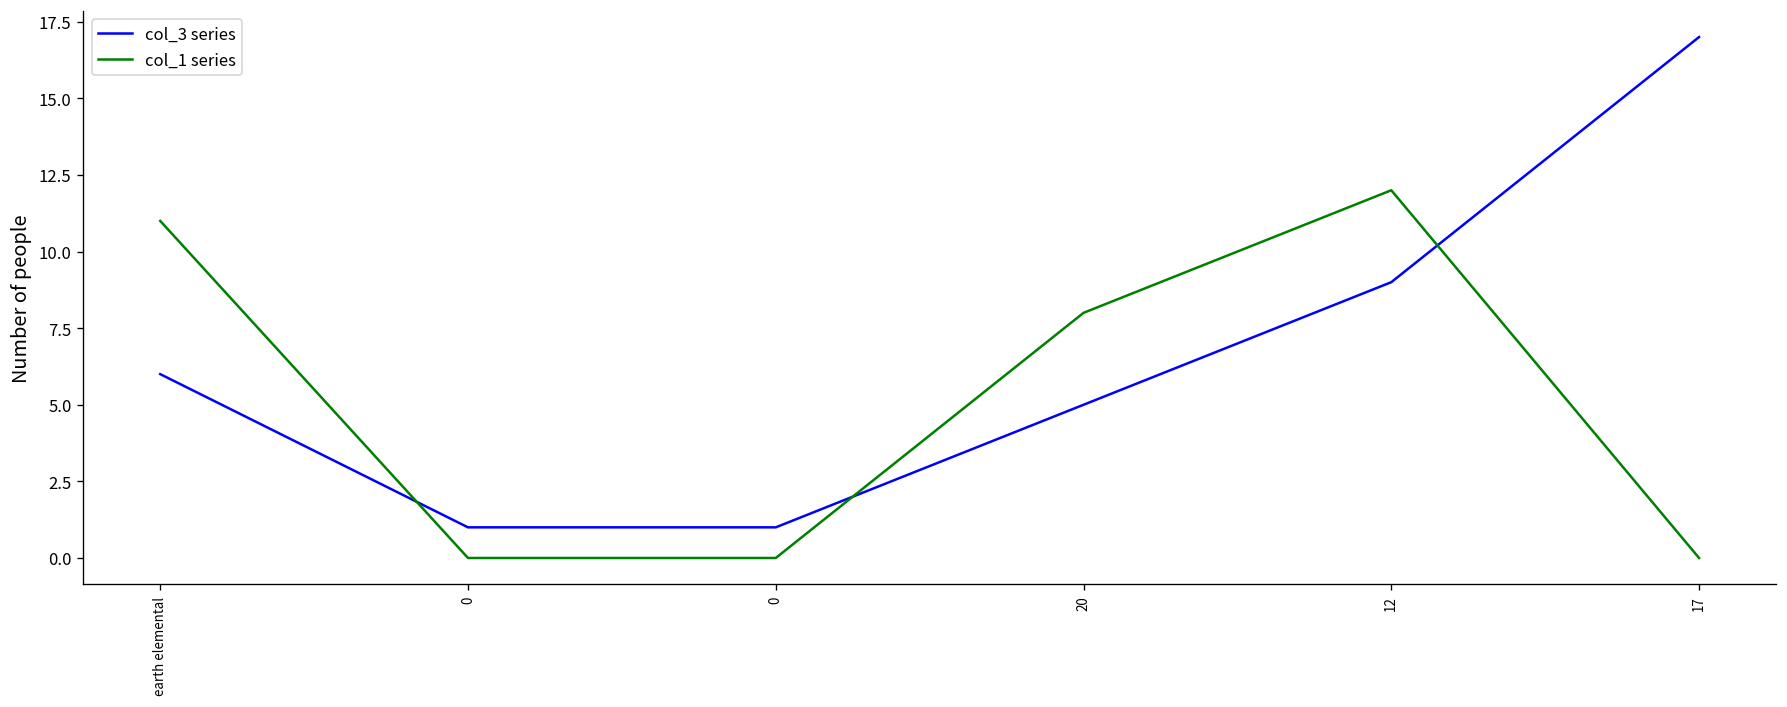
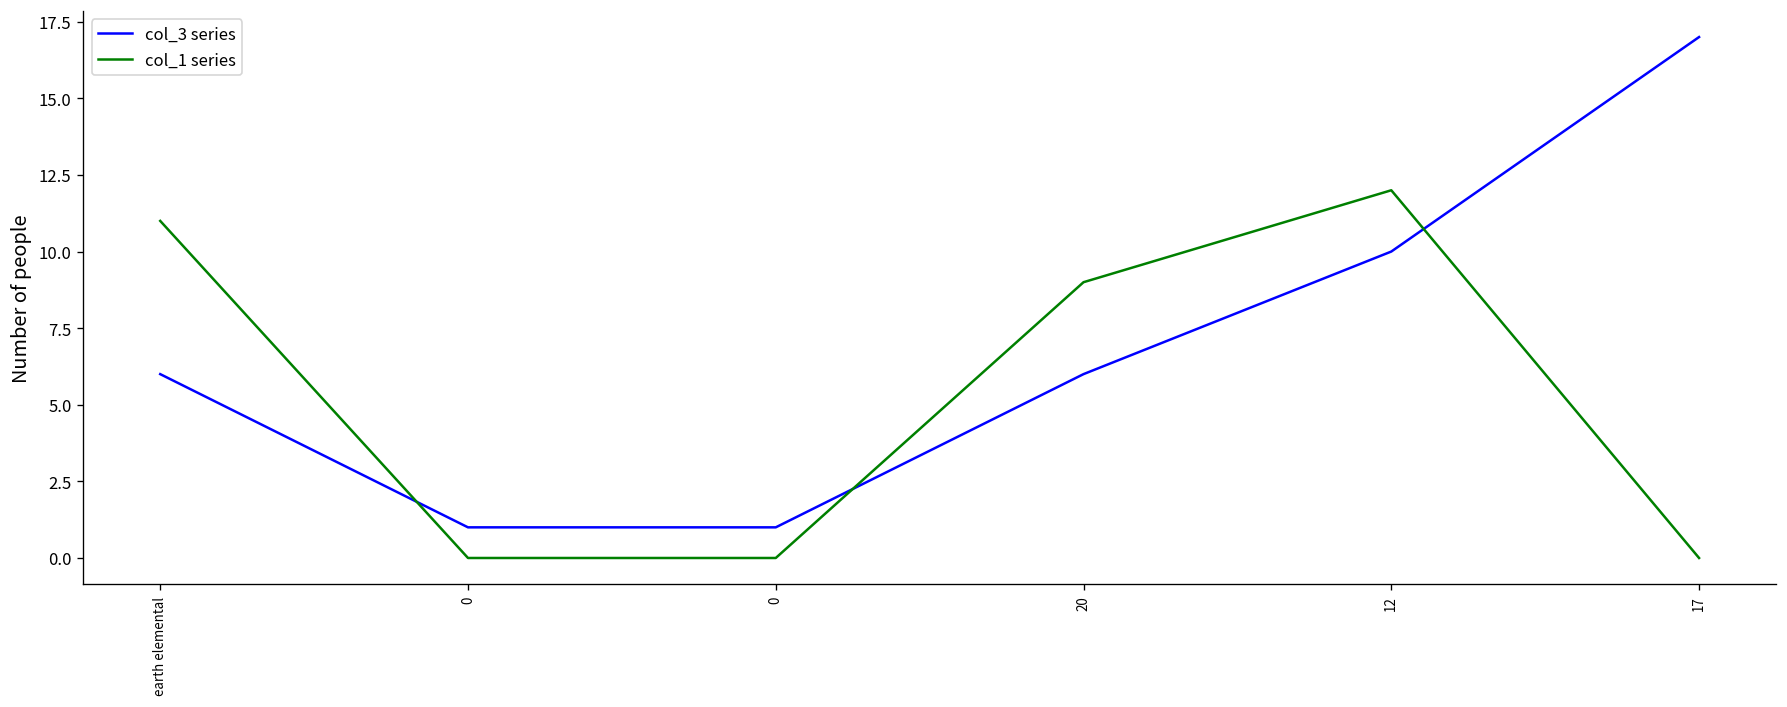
  {
    "col_3 series": {
      "earth elemental": 6,
-     "20": 5,
-     "12": 9,
+     "20": 6,
+     "12": 10,
      "17": 17
    },
    "col_1 series": {
      "earth elemental": 11,
-     "20": 8,
+     "20": 9,
      "12": 12,
      "17": 0
    }
  }
